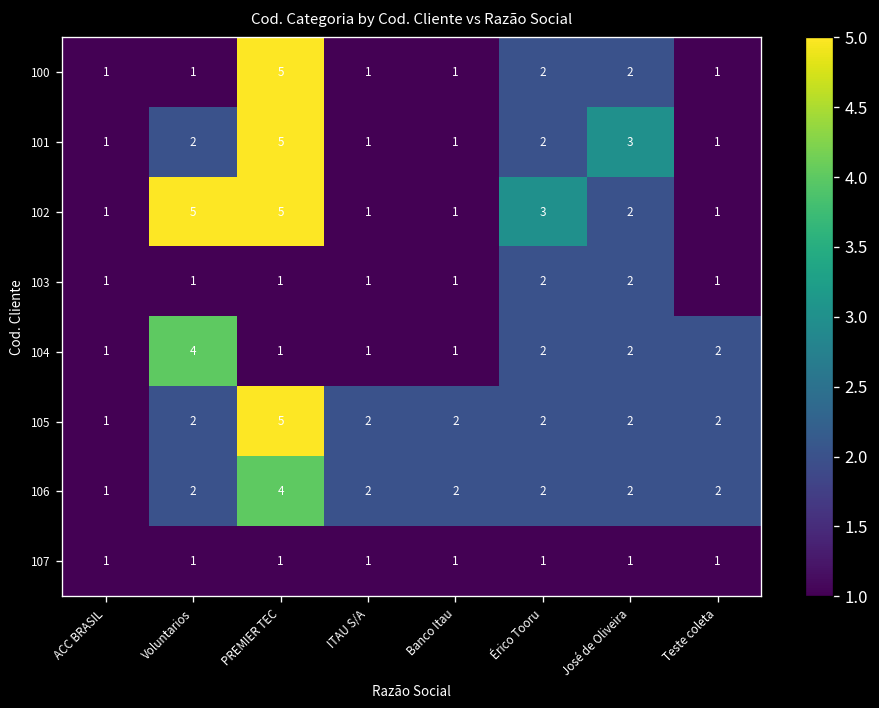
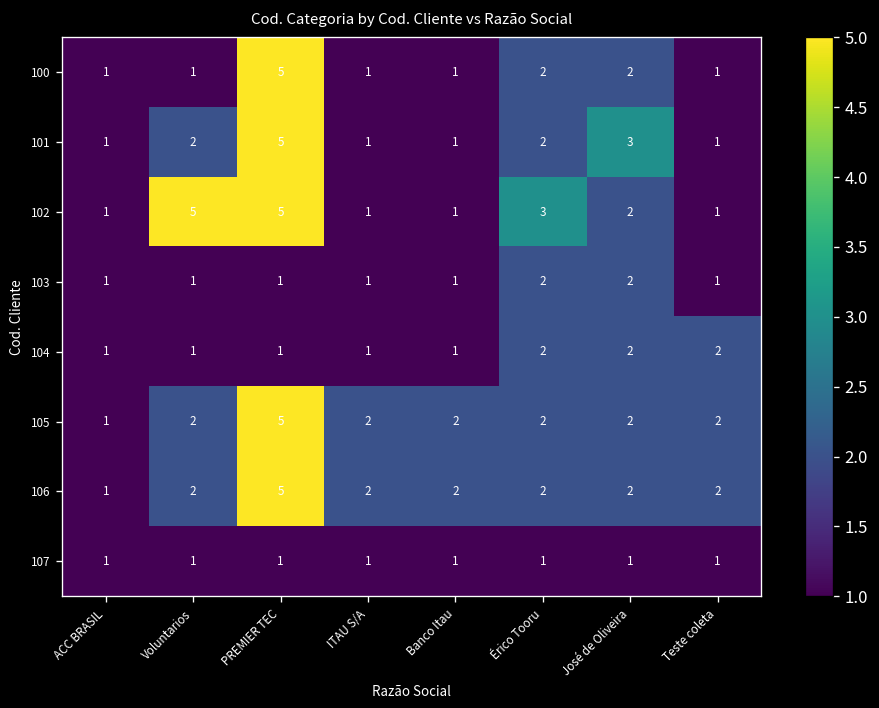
  {
    "100": {
      "ACC BRASIL": 1,
      "Voluntarios": 1,
      "PREMIER TEC": 5,
      "ITAU S/A": 1,
      "Banco Itau": 1,
      "Érico Tooru": 2,
      "José de Oliveira": 2,
      "Teste coleta": 1
    },
    "101": {
      "ACC BRASIL": 1,
      "Voluntarios": 2,
      "PREMIER TEC": 5,
      "ITAU S/A": 1,
      "Banco Itau": 1,
      "Érico Tooru": 2,
      "José de Oliveira": 3,
      "Teste coleta": 1
    },
    "102": {
      "ACC BRASIL": 1,
      "Voluntarios": 5,
      "PREMIER TEC": 5,
      "ITAU S/A": 1,
      "Banco Itau": 1,
      "Érico Tooru": 3,
      "José de Oliveira": 2,
      "Teste coleta": 1
    },
    "103": {
      "ACC BRASIL": 1,
      "Voluntarios": 1,
      "PREMIER TEC": 1,
      "ITAU S/A": 1,
      "Banco Itau": 1,
      "Érico Tooru": 2,
      "José de Oliveira": 2,
      "Teste coleta": 1
    },
    "104": {
      "ACC BRASIL": 1,
-     "Voluntarios": 4,
+     "Voluntarios": 1,
      "PREMIER TEC": 1,
      "ITAU S/A": 1,
      "Banco Itau": 1,
      "Érico Tooru": 2,
      "José de Oliveira": 2,
      "Teste coleta": 2
    },
    "105": {
      "ACC BRASIL": 1,
      "Voluntarios": 2,
      "PREMIER TEC": 5,
      "ITAU S/A": 2,
      "Banco Itau": 2,
      "Érico Tooru": 2,
      "José de Oliveira": 2,
      "Teste coleta": 2
    },
    "106": {
      "ACC BRASIL": 1,
      "Voluntarios": 2,
-     "PREMIER TEC": 4,
+     "PREMIER TEC": 5,
      "ITAU S/A": 2,
      "Banco Itau": 2,
      "Érico Tooru": 2,
      "José de Oliveira": 2,
      "Teste coleta": 2
    },
    "107": {
      "ACC BRASIL": 1,
      "Voluntarios": 1,
      "PREMIER TEC": 1,
      "ITAU S/A": 1,
      "Banco Itau": 1,
      "Érico Tooru": 1,
      "José de Oliveira": 1,
      "Teste coleta": 1
    }
  }
